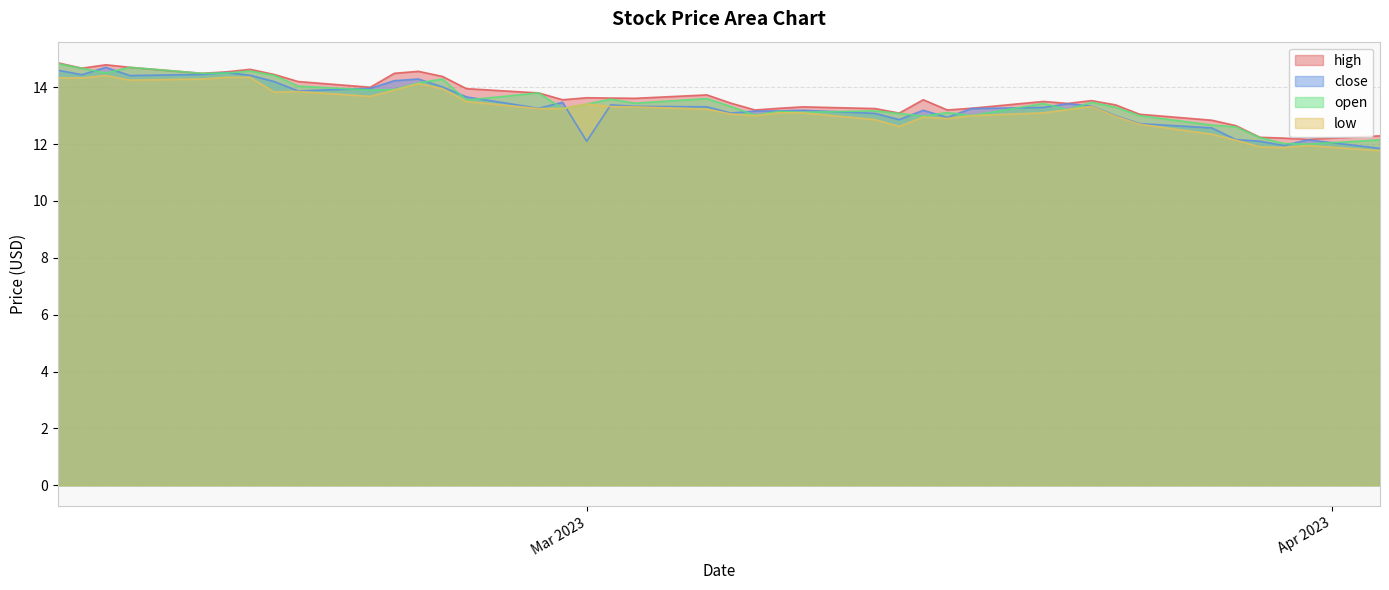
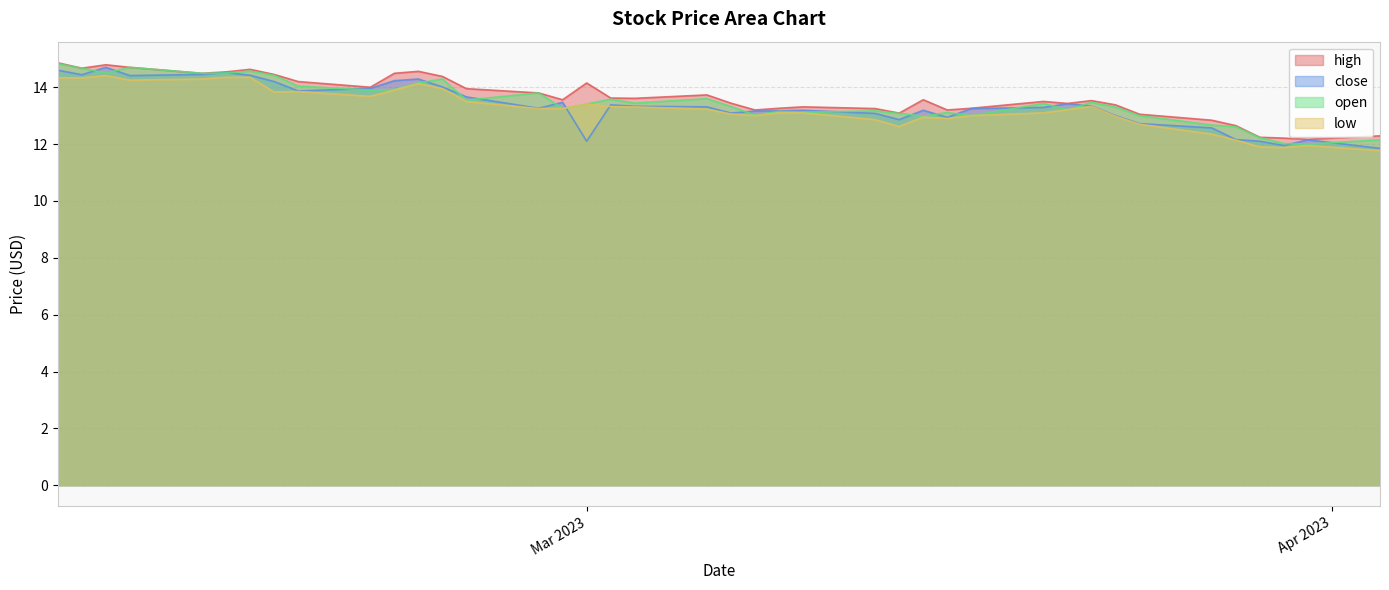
  {
    "high": {
-     "Mar 2023": 13.6
+     "Mar 2023": 14.2
    },
    "close": {
      "Mar 2023": 12.1
    }
  }
